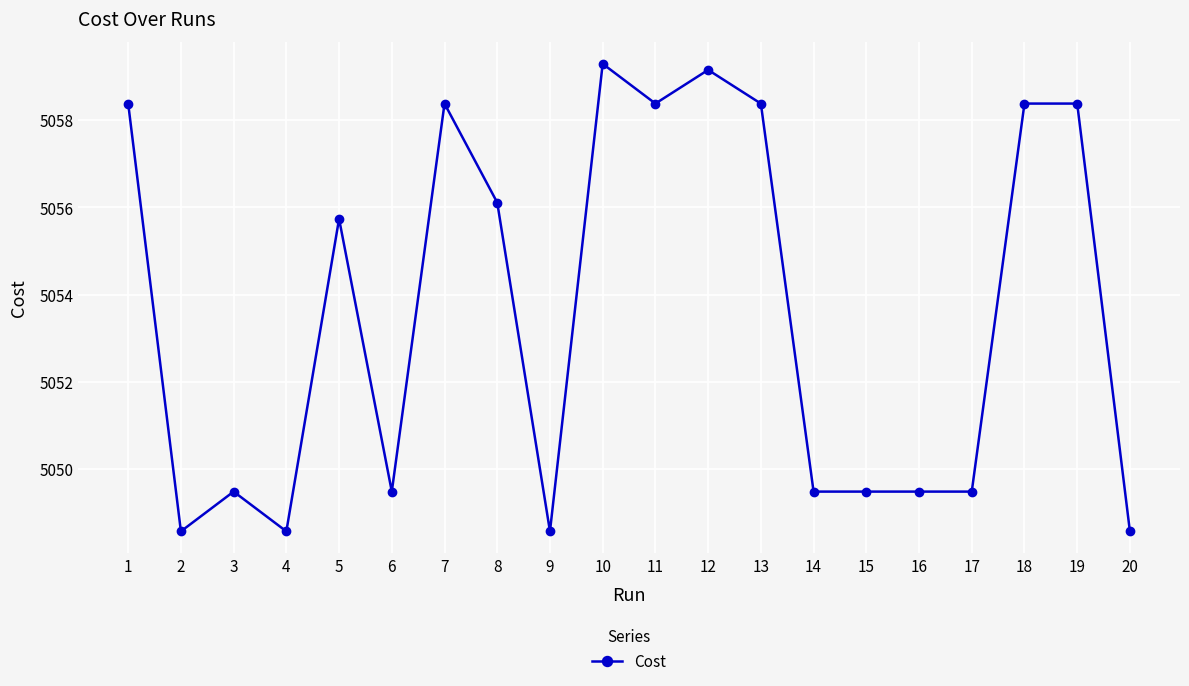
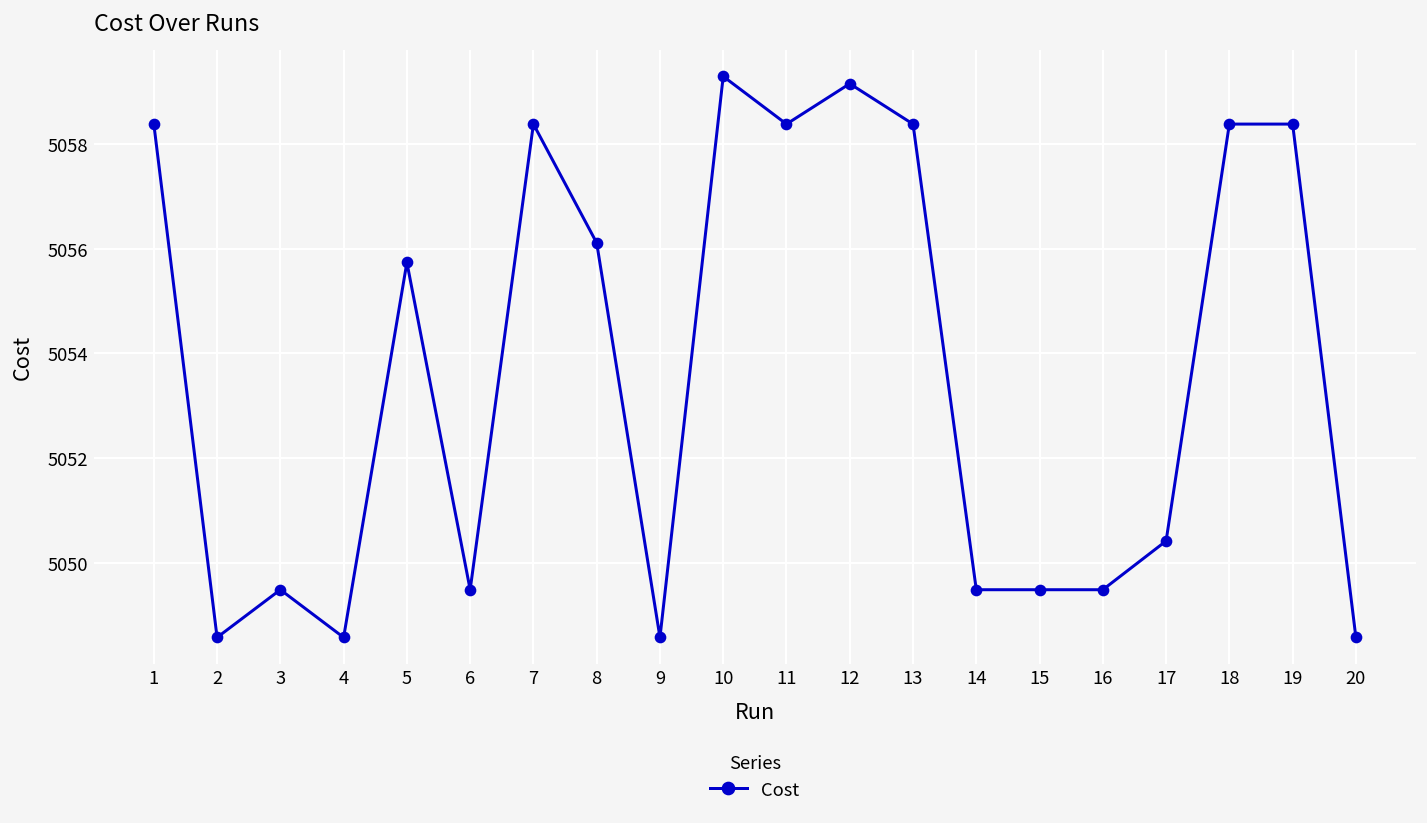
  {
    "1": 5058.4,
    "2": 5048.6,
    "3": 5049.5,
    "4": 5048.6,
    "5": 5055.7,
    "6": 5049.5,
    "7": 5058.4,
    "8": 5056.1,
    "9": 5048.6,
    "10": 5059.3,
    "11": 5058.4,
    "12": 5059.2,
    "13": 5058.4,
    "14": 5049.5,
    "15": 5049.5,
    "16": 5049.5,
-   "17": 5049.5,
+   "17": 5050.4,
    "18": 5058.4,
    "19": 5058.4,
    "20": 5048.6
  }
